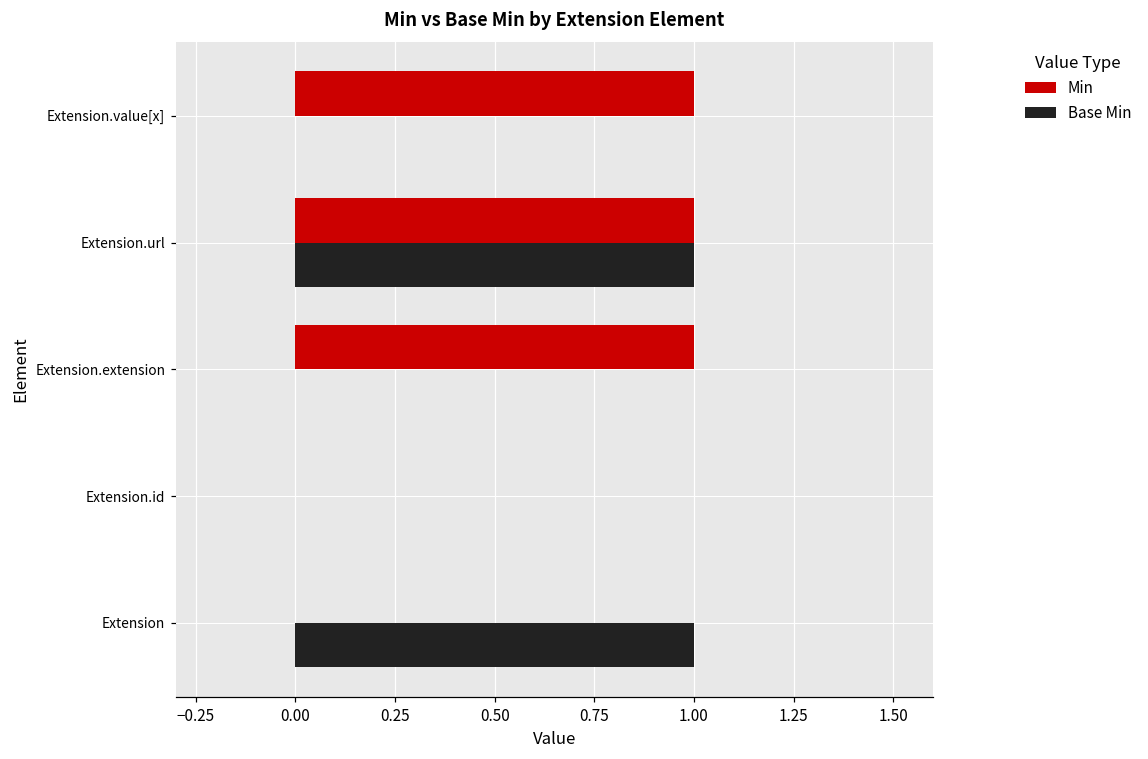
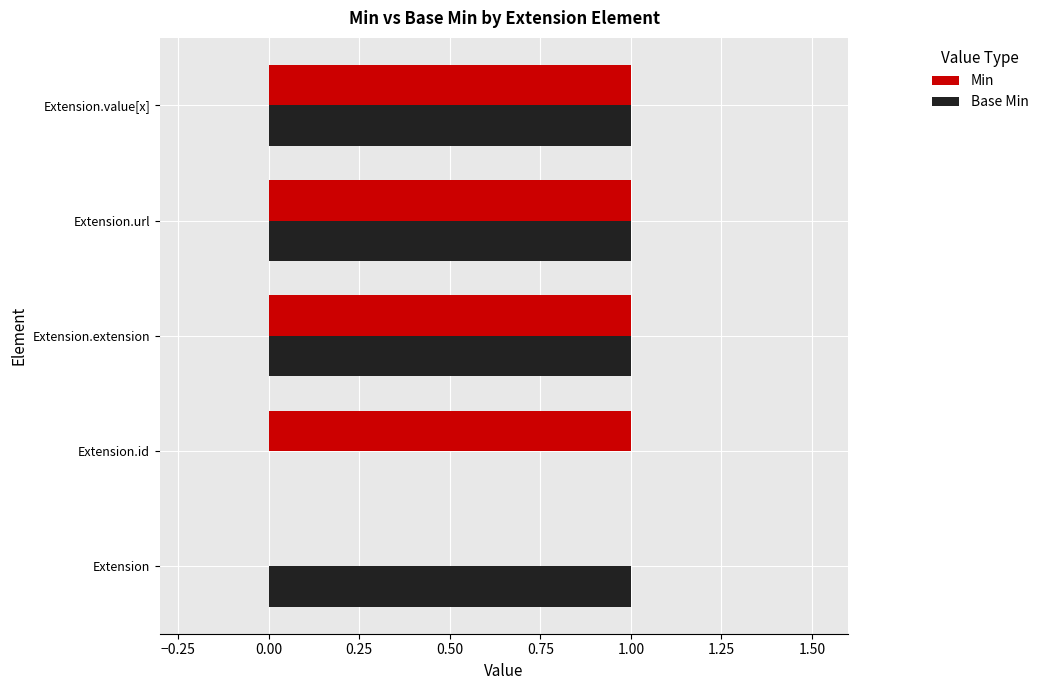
  {
    "Min": {
      "Extension.value[x]": 1,
      "Extension.url": 1,
      "Extension.extension": 1,
-     "Extension.id": 0,
+     "Extension.id": 1,
      "Extension": 0
    },
    "Base Min": {
-     "Extension.value[x]": 0,
+     "Extension.value[x]": 1,
      "Extension.url": 1,
-     "Extension.extension": 0,
+     "Extension.extension": 1,
      "Extension.id": 0,
      "Extension": 1
    }
  }
